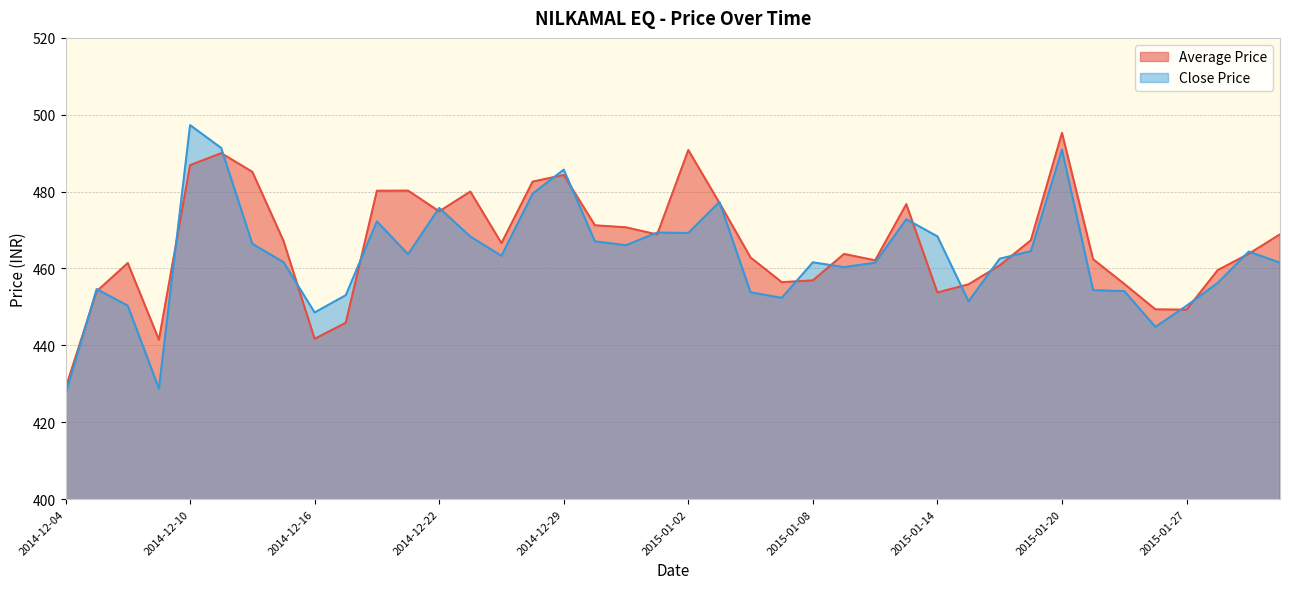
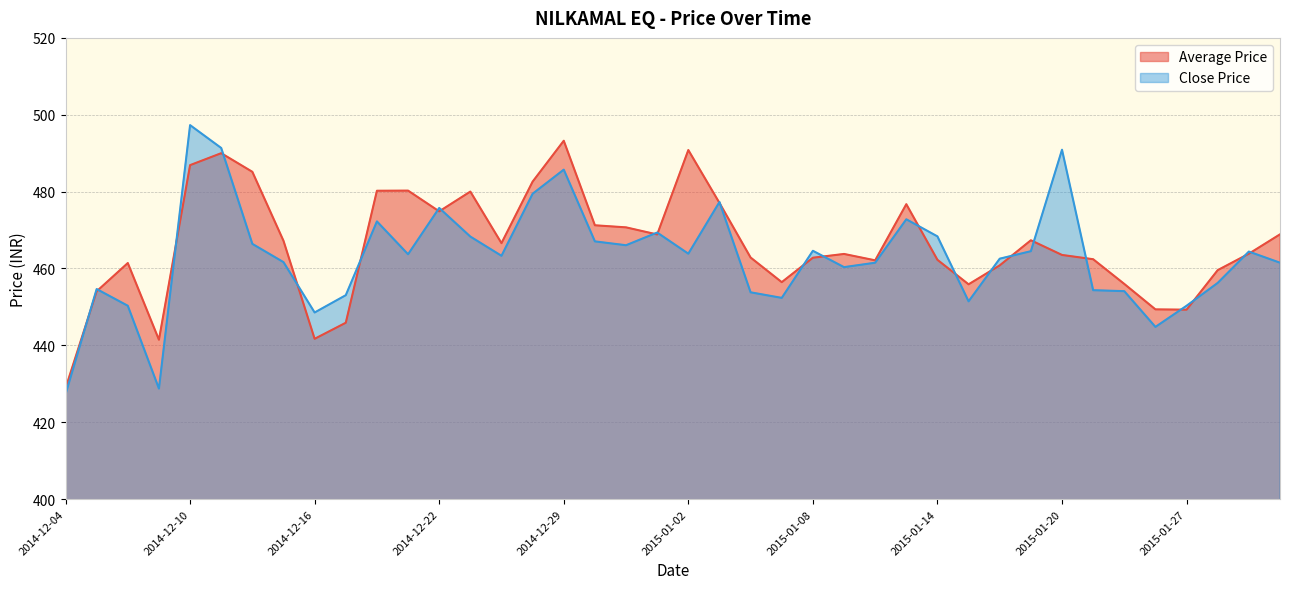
  {
    "Average Price": {
      "2014-12-04": 429,
      "2014-12-10": 487,
      "2014-12-16": 442,
      "2014-12-22": 475,
-     "2014-12-29": 484,
+     "2014-12-29": 493,
      "2015-01-02": 491,
-     "2015-01-08": 457,
-     "2015-01-14": 454,
-     "2015-01-20": 495,
+     "2015-01-08": 463,
+     "2015-01-14": 462,
+     "2015-01-20": 464,
      "2015-01-27": 449
    },
    "Close Price": {
      "2014-12-04": 427,
      "2014-12-10": 497,
      "2014-12-16": 449,
      "2014-12-22": 476,
      "2014-12-29": 486,
-     "2015-01-02": 469,
-     "2015-01-08": 462,
+     "2015-01-02": 464,
+     "2015-01-08": 465,
      "2015-01-14": 468,
      "2015-01-20": 491,
      "2015-01-27": 450
    }
  }
